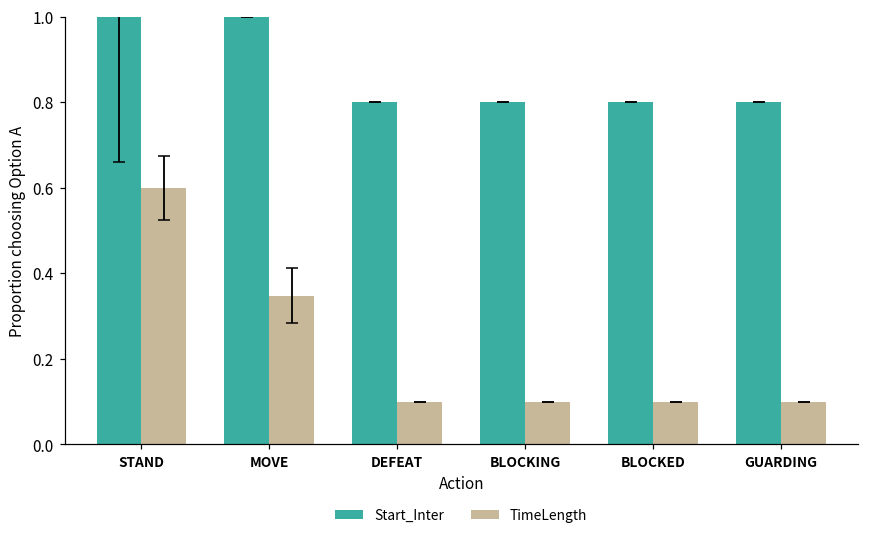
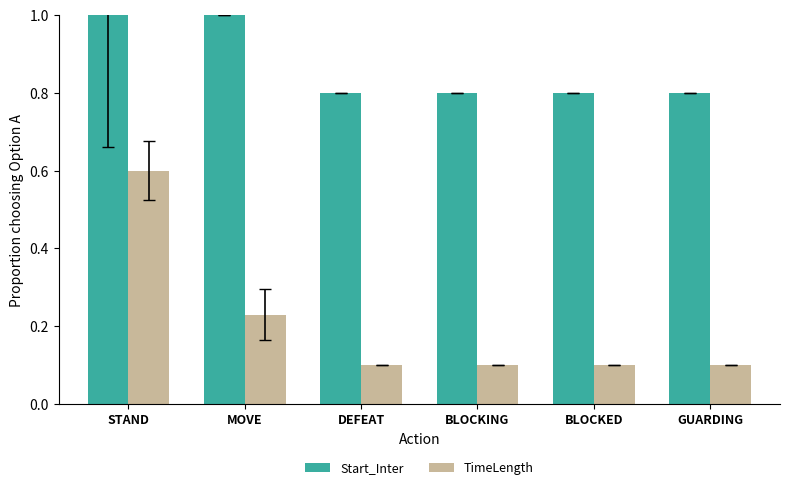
  {
    "Start_Inter": {
      "STAND": 1.00,
      "MOVE": 1.00,
      "DEFEAT": 0.80,
      "BLOCKING": 0.80,
      "BLOCKED": 0.80,
      "GUARDING": 0.80
    },
    "TimeLength": {
      "STAND": 0.60,
-     "MOVE": 0.35,
+     "MOVE": 0.23,
      "DEFEAT": 0.10,
      "BLOCKING": 0.10,
      "BLOCKED": 0.10,
      "GUARDING": 0.10
    }
  }
